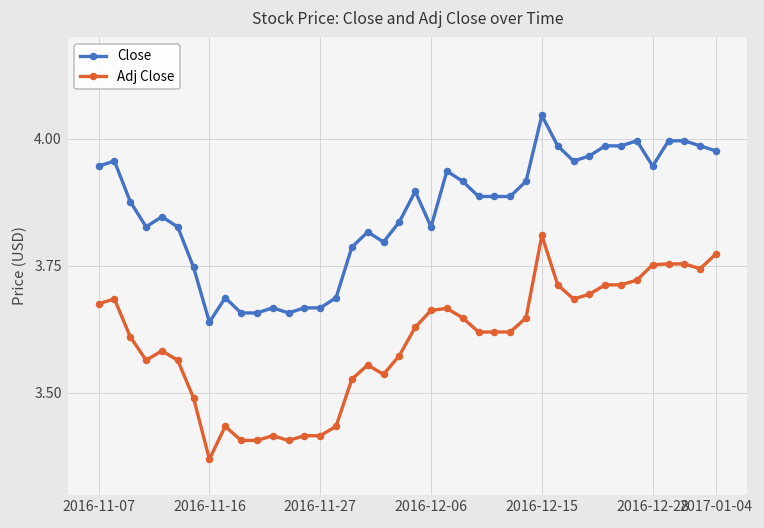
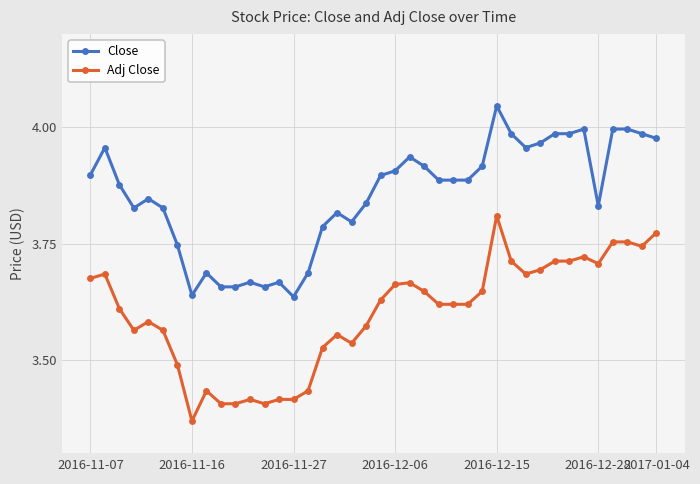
  {
    "Close": {
-     "2016-11-07": 3.95,
+     "2016-11-07": 3.90,
      "2016-11-16": 3.64,
-     "2016-11-27": 3.67,
-     "2016-12-06": 3.83,
+     "2016-11-27": 3.64,
+     "2016-12-06": 3.91,
      "2016-12-15": 4.05,
-     "2016-12-28": 3.95,
+     "2016-12-28": 3.83,
      "2017-01-04": 3.98
    },
    "Adj Close": {
      "2016-11-07": 3.68,
      "2016-11-16": 3.37,
      "2016-11-27": 3.42,
      "2016-12-06": 3.66,
      "2016-12-15": 3.81,
-     "2016-12-28": 3.75,
+     "2016-12-28": 3.71,
      "2017-01-04": 3.77
    }
  }
